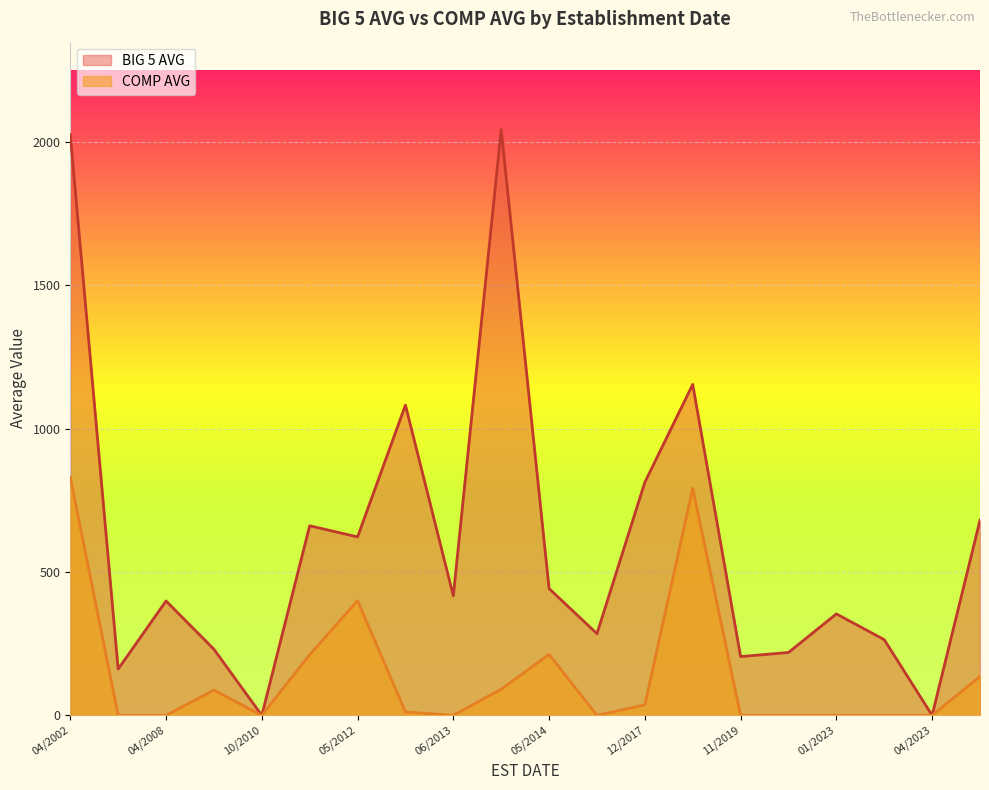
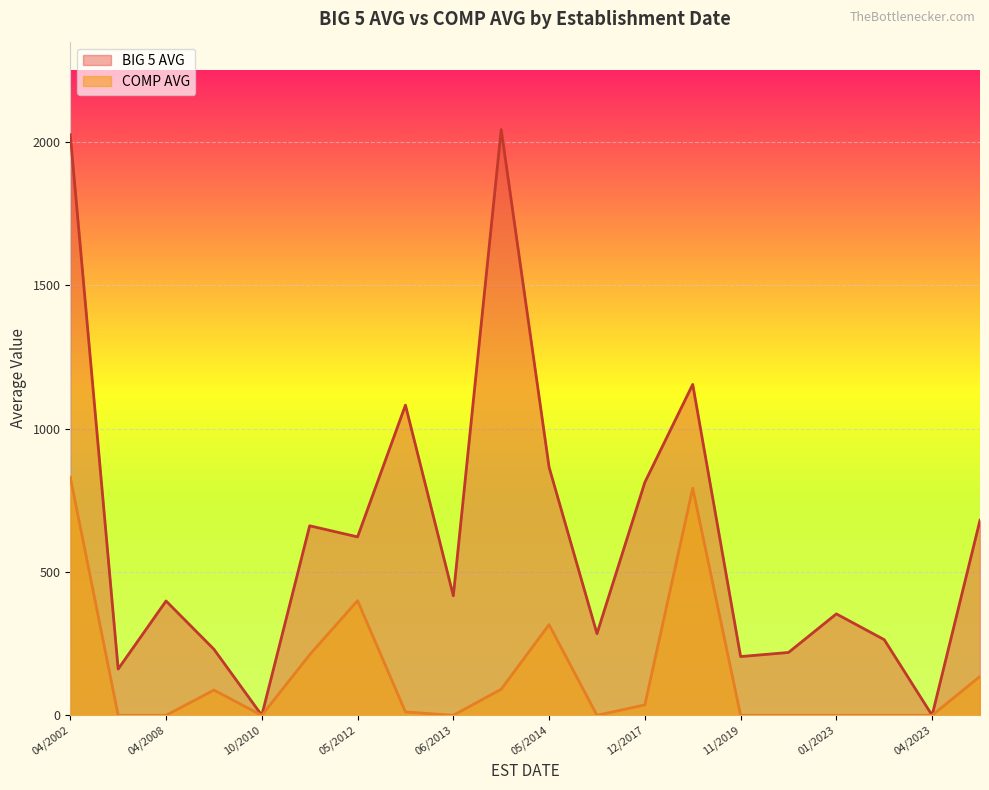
  {
    "BIG 5 AVG": {
      "04/2002": 2030,
      "04/2008": 400,
      "05/2012": 620,
      "06/2013": 420,
-     "05/2014": 440,
+     "05/2014": 870,
      "12/2017": 810,
      "11/2019": 210,
      "01/2023": 350
    },
    "COMP AVG": {
      "04/2002": 830,
      "04/2008": 0,
      "05/2012": 400,
      "06/2013": 0,
-     "05/2014": 210,
+     "05/2014": 320,
      "12/2017": 40,
      "11/2019": 0,
      "01/2023": 0
    }
  }
